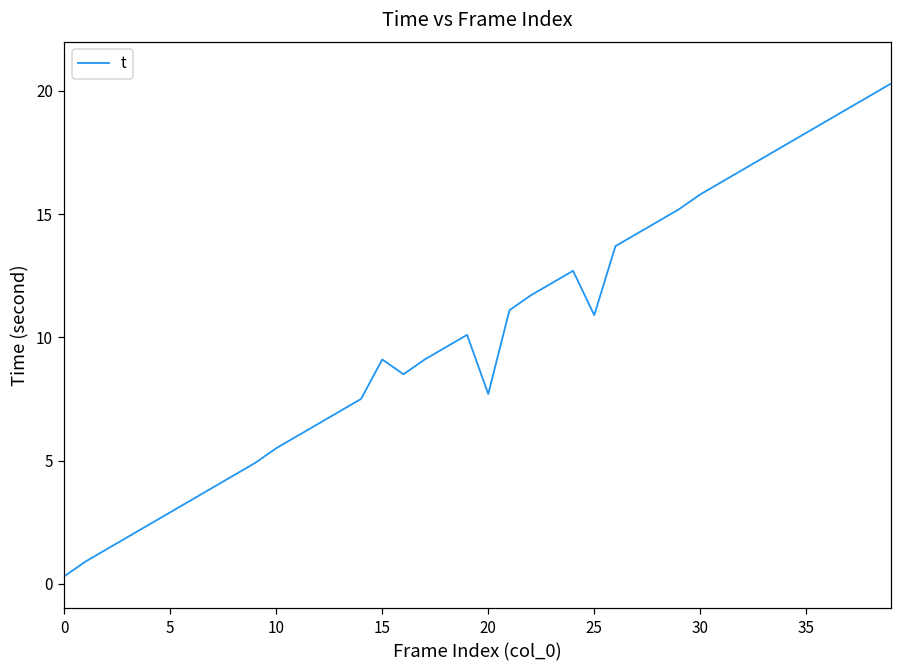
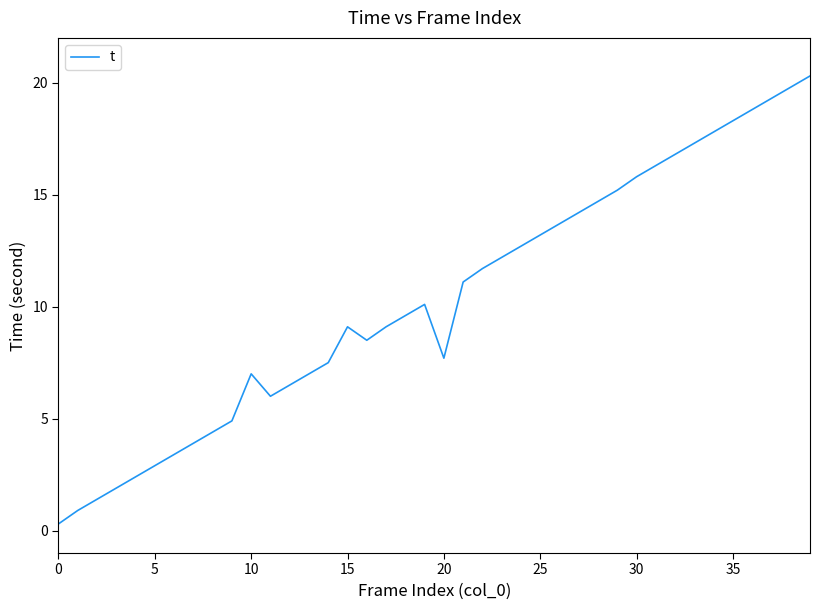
  {
    "0": 0.3,
    "5": 2.9,
-   "10": 5.5,
+   "10": 7.0,
    "15": 9.1,
    "20": 7.7,
-   "25": 10.9,
+   "25": 13.2,
    "30": 15.8,
    "35": 18.3
  }
